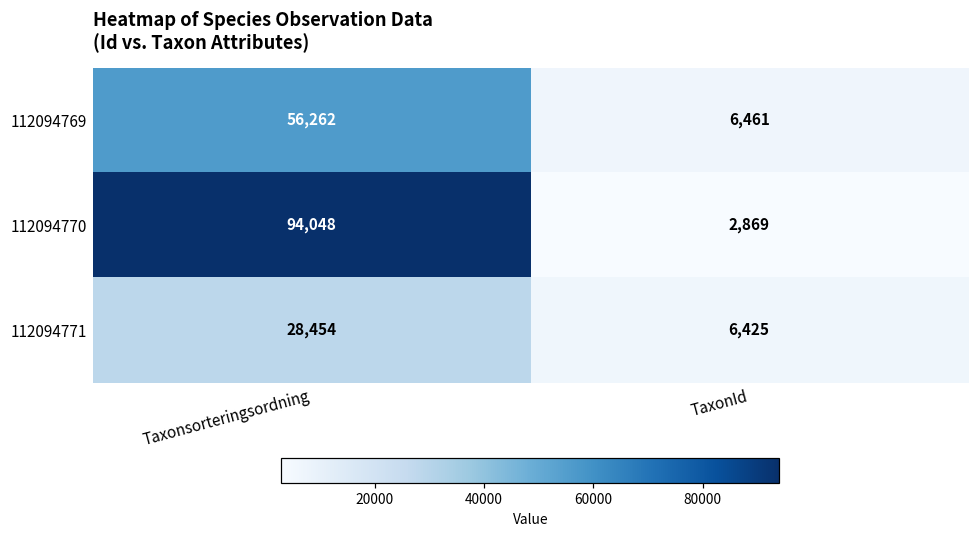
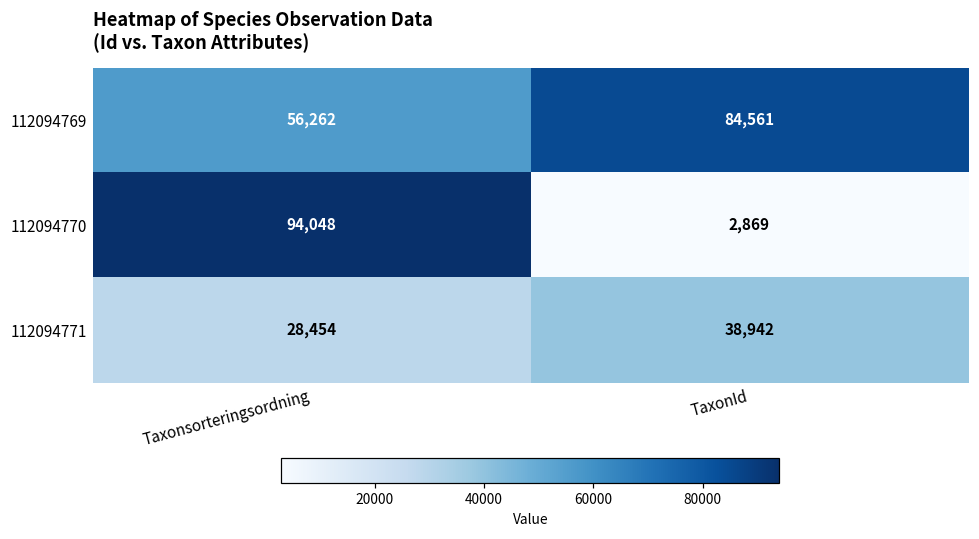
  {
    "112094769": {
      "Taxonsorteringsordning": "56,262",
-     "TaxonId": "6,461"
+     "TaxonId": "84,561"
    },
    "112094770": {
      "Taxonsorteringsordning": "94,048",
      "TaxonId": "2,869"
    },
    "112094771": {
      "Taxonsorteringsordning": "28,454",
-     "TaxonId": "6,425"
+     "TaxonId": "38,942"
    }
  }
